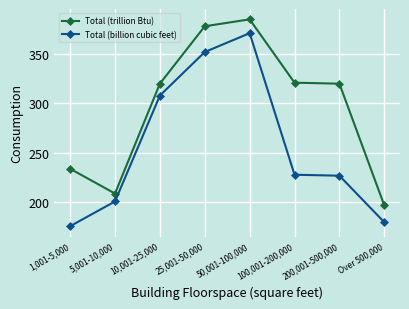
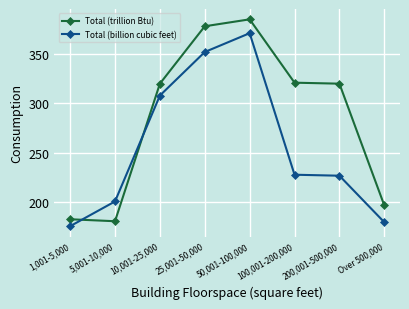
  {
    "Total (trillion Btu)": {
-     "1,001-5,000": 230,
-     "5,001-10,000": 210,
+     "1,001-5,000": 180,
+     "5,001-10,000": 180,
      "10,001-25,000": 320,
      "25,001-50,000": 380,
      "50,001-100,000": 390,
      "100,001-200,000": 320,
      "200,001-500,000": 320,
      "Over 500,000": 200
    },
    "Total (billion cubic feet)": {
      "1,001-5,000": 180,
      "5,001-10,000": 200,
      "10,001-25,000": 310,
      "25,001-50,000": 350,
      "50,001-100,000": 370,
      "100,001-200,000": 230,
      "200,001-500,000": 230,
      "Over 500,000": 180
    }
  }
